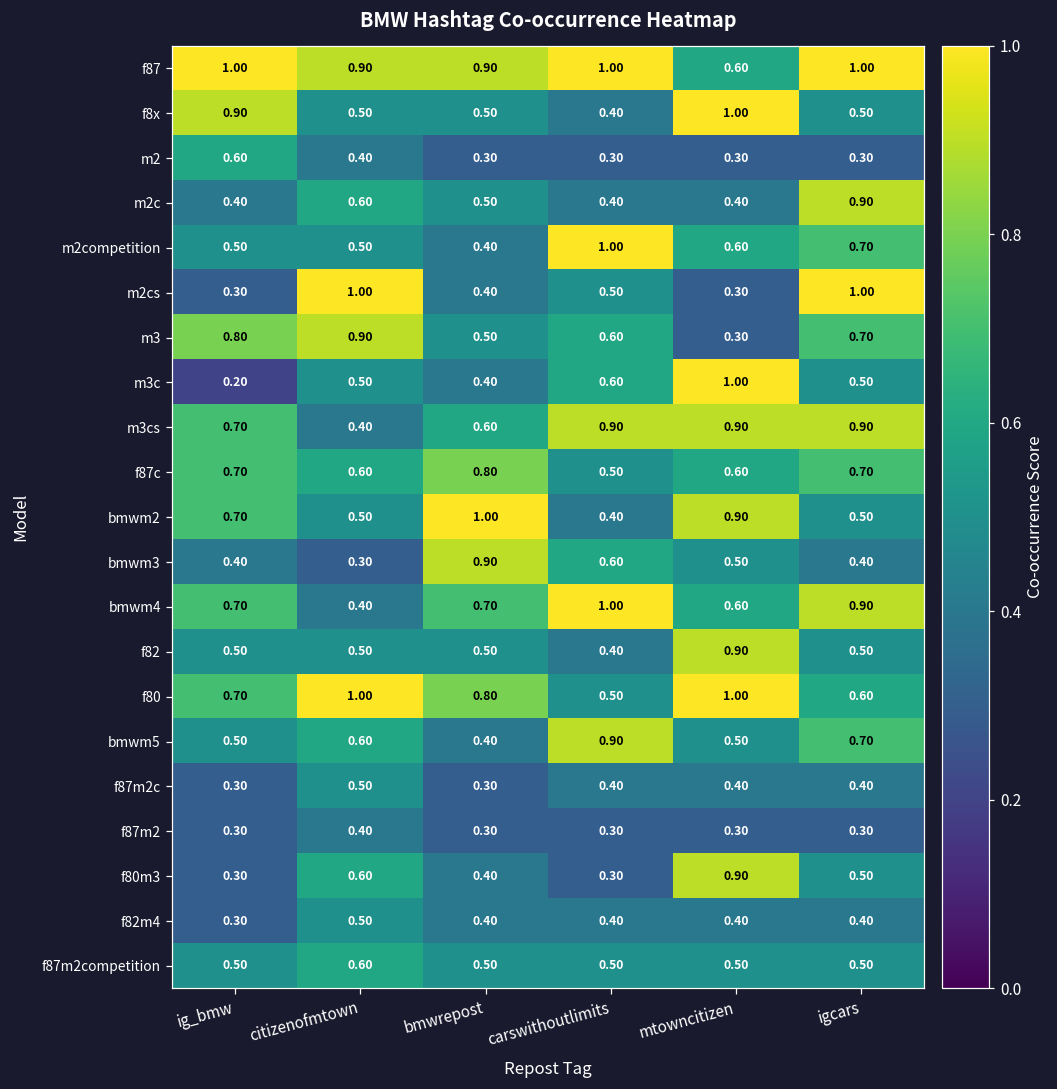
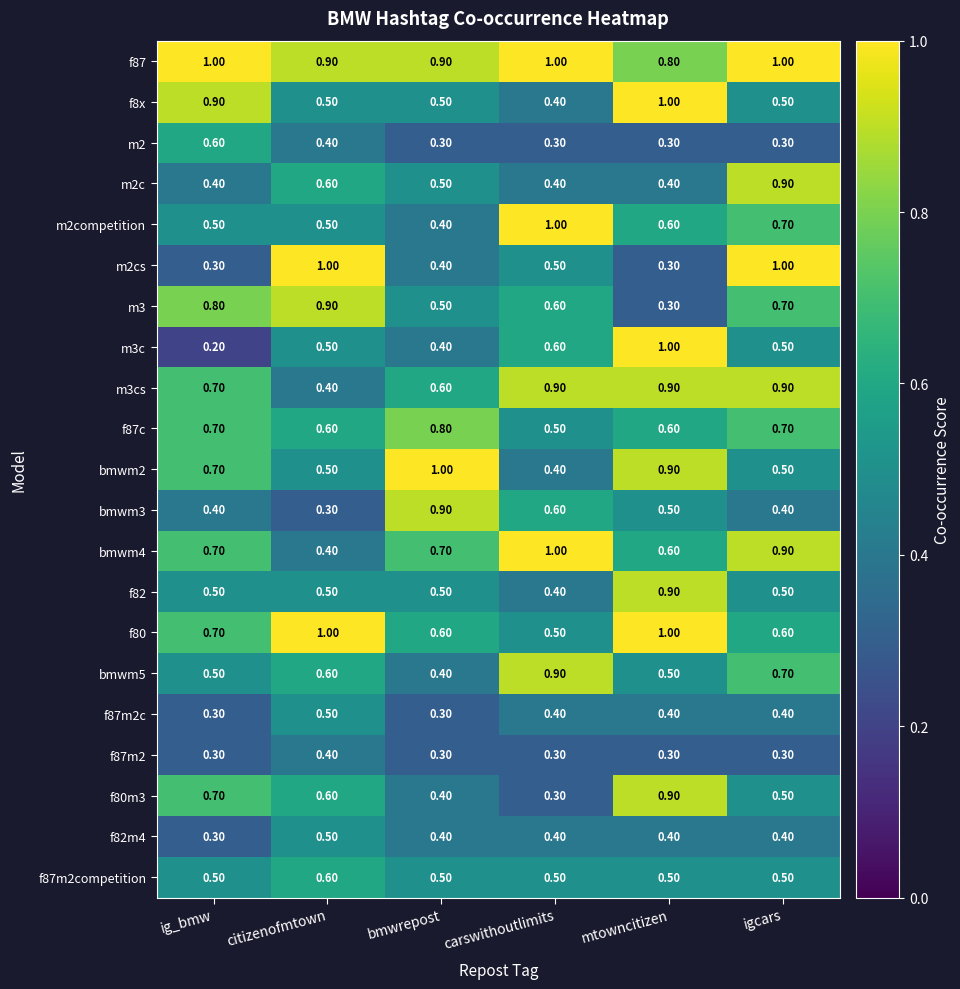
  {
    "f87": {
      "ig_bmw": 1.00,
      "citizenofmtown": 0.90,
      "bmwrepost": 0.90,
      "carswithoutlimits": 1.00,
-     "mtowncitizen": 0.60,
+     "mtowncitizen": 0.80,
      "igcars": 1.00
    },
    "f8x": {
      "ig_bmw": 0.90,
      "citizenofmtown": 0.50,
      "bmwrepost": 0.50,
      "carswithoutlimits": 0.40,
      "mtowncitizen": 1.00,
      "igcars": 0.50
    },
    "m2": {
      "ig_bmw": 0.60,
      "citizenofmtown": 0.40,
      "bmwrepost": 0.30,
      "carswithoutlimits": 0.30,
      "mtowncitizen": 0.30,
      "igcars": 0.30
    },
    "m2c": {
      "ig_bmw": 0.40,
      "citizenofmtown": 0.60,
      "bmwrepost": 0.50,
      "carswithoutlimits": 0.40,
      "mtowncitizen": 0.40,
      "igcars": 0.90
    },
    "m2competition": {
      "ig_bmw": 0.50,
      "citizenofmtown": 0.50,
      "bmwrepost": 0.40,
      "carswithoutlimits": 1.00,
      "mtowncitizen": 0.60,
      "igcars": 0.70
    },
    "m2cs": {
      "ig_bmw": 0.30,
      "citizenofmtown": 1.00,
      "bmwrepost": 0.40,
      "carswithoutlimits": 0.50,
      "mtowncitizen": 0.30,
      "igcars": 1.00
    },
    "m3": {
      "ig_bmw": 0.80,
      "citizenofmtown": 0.90,
      "bmwrepost": 0.50,
      "carswithoutlimits": 0.60,
      "mtowncitizen": 0.30,
      "igcars": 0.70
    },
    "m3c": {
      "ig_bmw": 0.20,
      "citizenofmtown": 0.50,
      "bmwrepost": 0.40,
      "carswithoutlimits": 0.60,
      "mtowncitizen": 1.00,
      "igcars": 0.50
    },
    "m3cs": {
      "ig_bmw": 0.70,
      "citizenofmtown": 0.40,
      "bmwrepost": 0.60,
      "carswithoutlimits": 0.90,
      "mtowncitizen": 0.90,
      "igcars": 0.90
    },
    "f87c": {
      "ig_bmw": 0.70,
      "citizenofmtown": 0.60,
      "bmwrepost": 0.80,
      "carswithoutlimits": 0.50,
      "mtowncitizen": 0.60,
      "igcars": 0.70
    },
    "bmwm2": {
      "ig_bmw": 0.70,
      "citizenofmtown": 0.50,
      "bmwrepost": 1.00,
      "carswithoutlimits": 0.40,
      "mtowncitizen": 0.90,
      "igcars": 0.50
    },
    "bmwm3": {
      "ig_bmw": 0.40,
      "citizenofmtown": 0.30,
      "bmwrepost": 0.90,
      "carswithoutlimits": 0.60,
      "mtowncitizen": 0.50,
      "igcars": 0.40
    },
    "bmwm4": {
      "ig_bmw": 0.70,
      "citizenofmtown": 0.40,
      "bmwrepost": 0.70,
      "carswithoutlimits": 1.00,
      "mtowncitizen": 0.60,
      "igcars": 0.90
    },
    "f82": {
      "ig_bmw": 0.50,
      "citizenofmtown": 0.50,
      "bmwrepost": 0.50,
      "carswithoutlimits": 0.40,
      "mtowncitizen": 0.90,
      "igcars": 0.50
    },
    "f80": {
      "ig_bmw": 0.70,
      "citizenofmtown": 1.00,
-     "bmwrepost": 0.80,
+     "bmwrepost": 0.60,
      "carswithoutlimits": 0.50,
      "mtowncitizen": 1.00,
      "igcars": 0.60
    },
    "bmwm5": {
      "ig_bmw": 0.50,
      "citizenofmtown": 0.60,
      "bmwrepost": 0.40,
      "carswithoutlimits": 0.90,
      "mtowncitizen": 0.50,
      "igcars": 0.70
    },
    "f87m2c": {
      "ig_bmw": 0.30,
      "citizenofmtown": 0.50,
      "bmwrepost": 0.30,
      "carswithoutlimits": 0.40,
      "mtowncitizen": 0.40,
      "igcars": 0.40
    },
    "f87m2": {
      "ig_bmw": 0.30,
      "citizenofmtown": 0.40,
      "bmwrepost": 0.30,
      "carswithoutlimits": 0.30,
      "mtowncitizen": 0.30,
      "igcars": 0.30
    },
    "f80m3": {
-     "ig_bmw": 0.30,
+     "ig_bmw": 0.70,
      "citizenofmtown": 0.60,
      "bmwrepost": 0.40,
      "carswithoutlimits": 0.30,
      "mtowncitizen": 0.90,
      "igcars": 0.50
    },
    "f82m4": {
      "ig_bmw": 0.30,
      "citizenofmtown": 0.50,
      "bmwrepost": 0.40,
      "carswithoutlimits": 0.40,
      "mtowncitizen": 0.40,
      "igcars": 0.40
    },
    "f87m2competition": {
      "ig_bmw": 0.50,
      "citizenofmtown": 0.60,
      "bmwrepost": 0.50,
      "carswithoutlimits": 0.50,
      "mtowncitizen": 0.50,
      "igcars": 0.50
    }
  }
